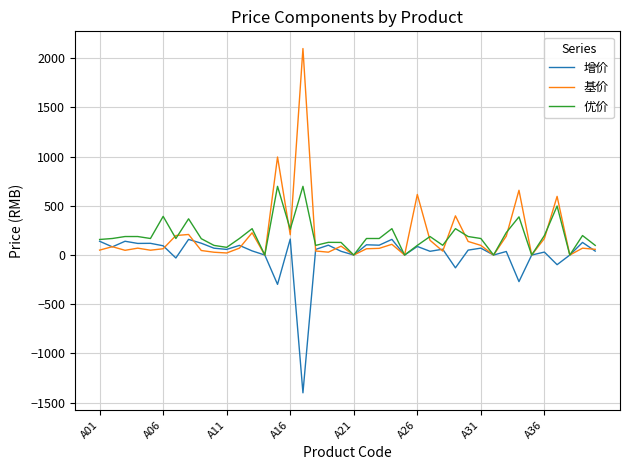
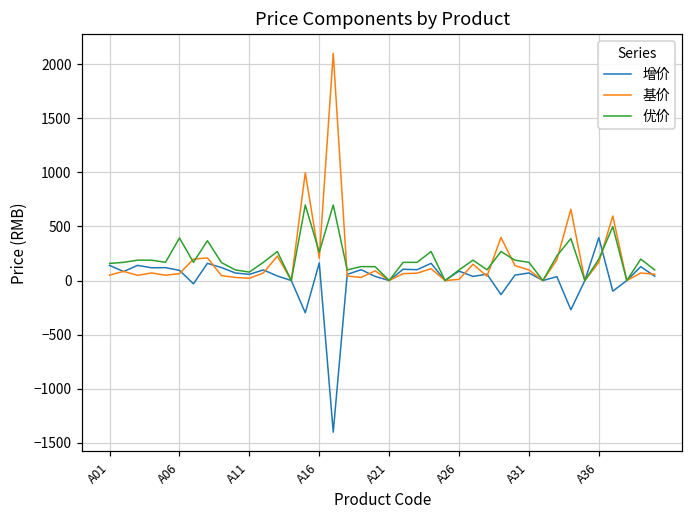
  {
    "增价": {
      "A06": 100,
      "A16": 200,
      "A31": 100,
-     "A36": 0
+     "A36": 400
    },
    "基价": {
      "A01": 100,
      "A06": 100,
      "A11": 0,
      "A16": 200,
-     "A26": 600,
+     "A26": 0,
      "A31": 100,
      "A36": 200
    },
    "优价": {
      "A06": 400,
      "A16": 300,
      "A31": 200,
      "A36": 200
    }
  }
